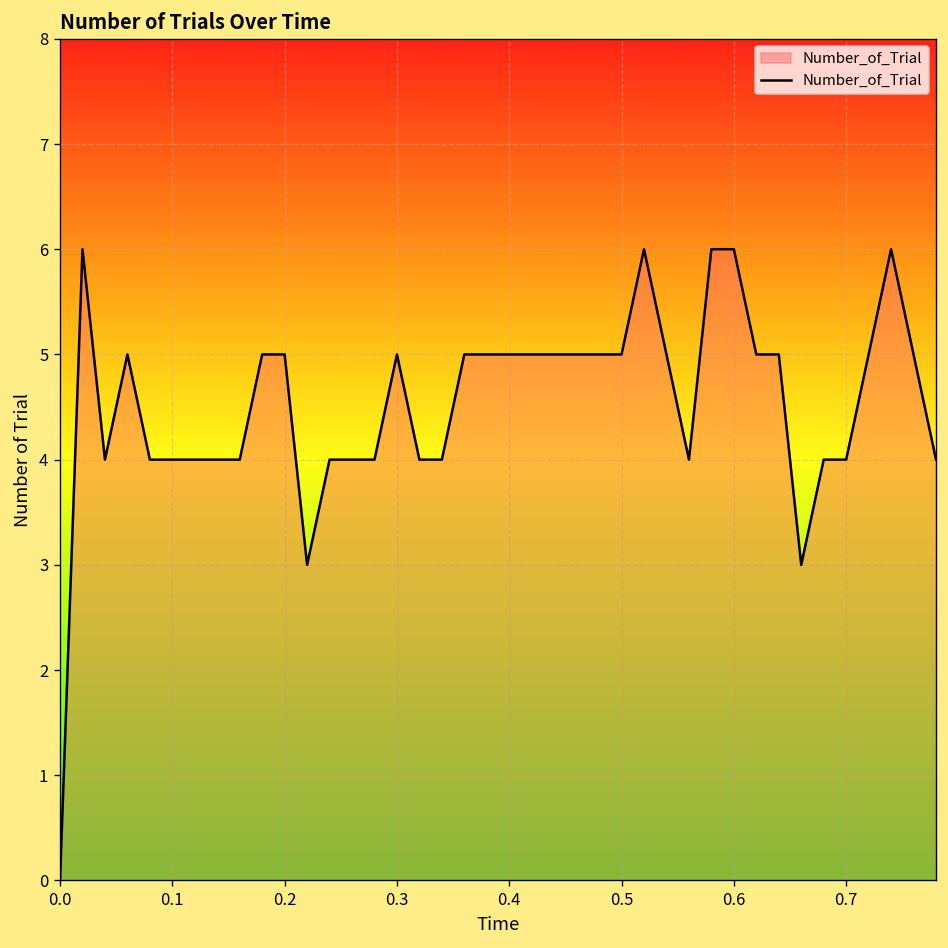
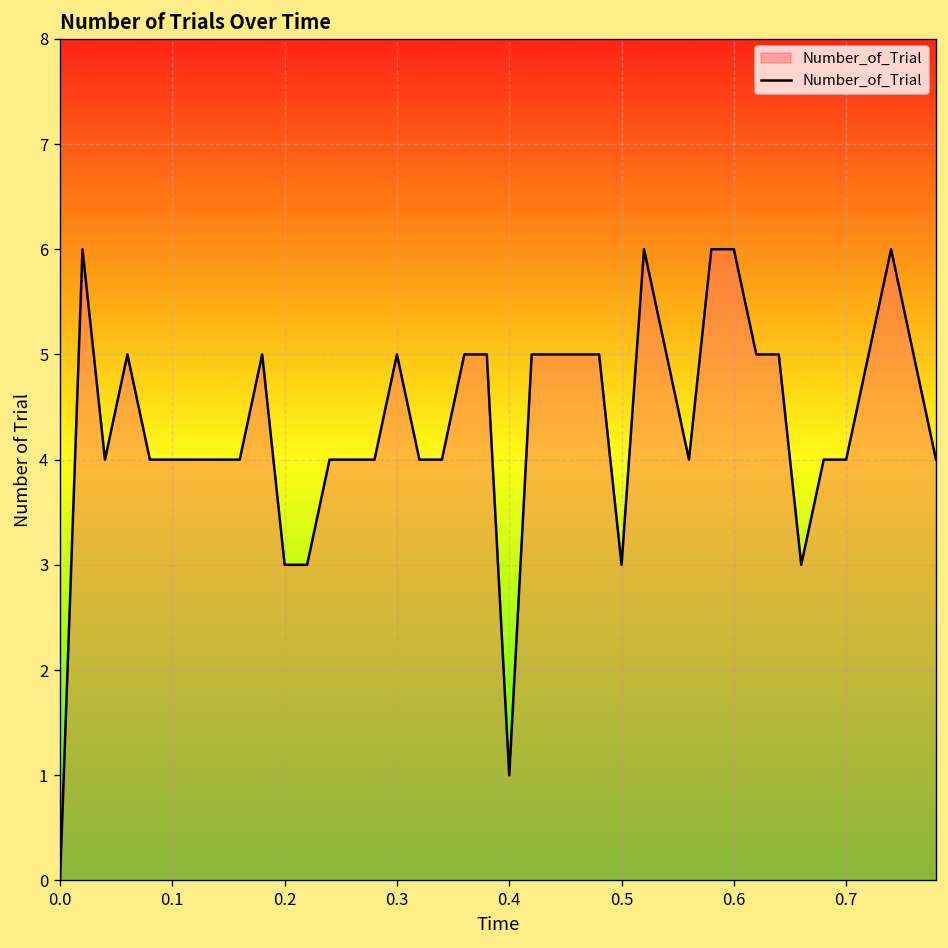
  {
    "0.0": 0,
    "0.1": 4,
-   "0.2": 5,
+   "0.2": 3,
    "0.3": 5,
-   "0.4": 5,
-   "0.5": 5,
+   "0.4": 1,
+   "0.5": 3,
    "0.6": 6,
    "0.7": 4
  }
